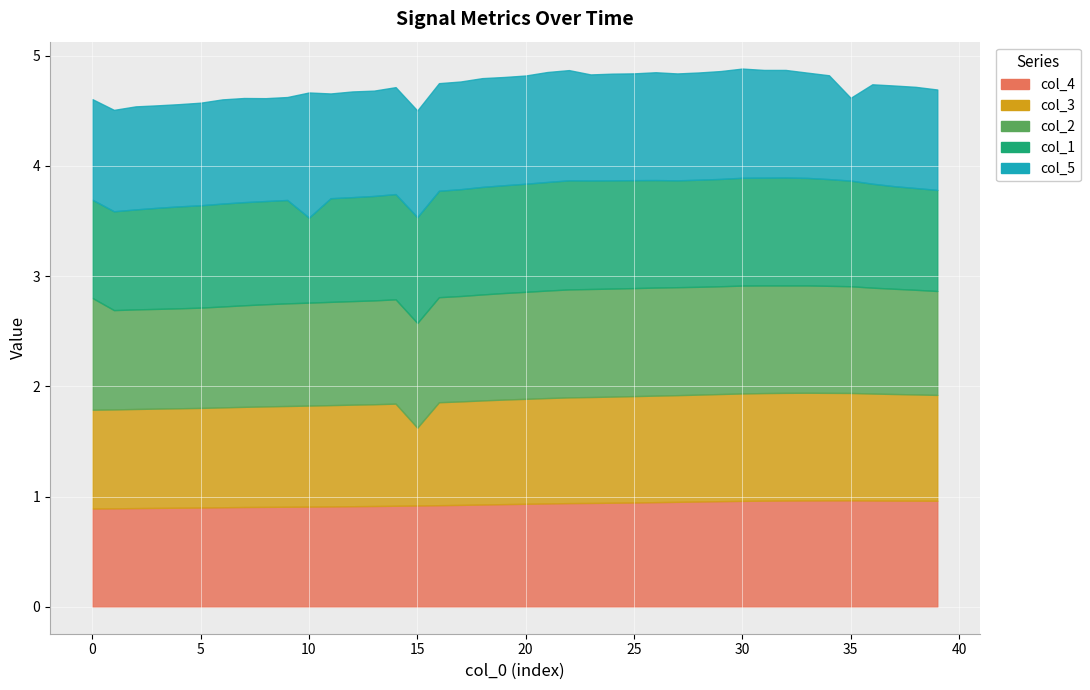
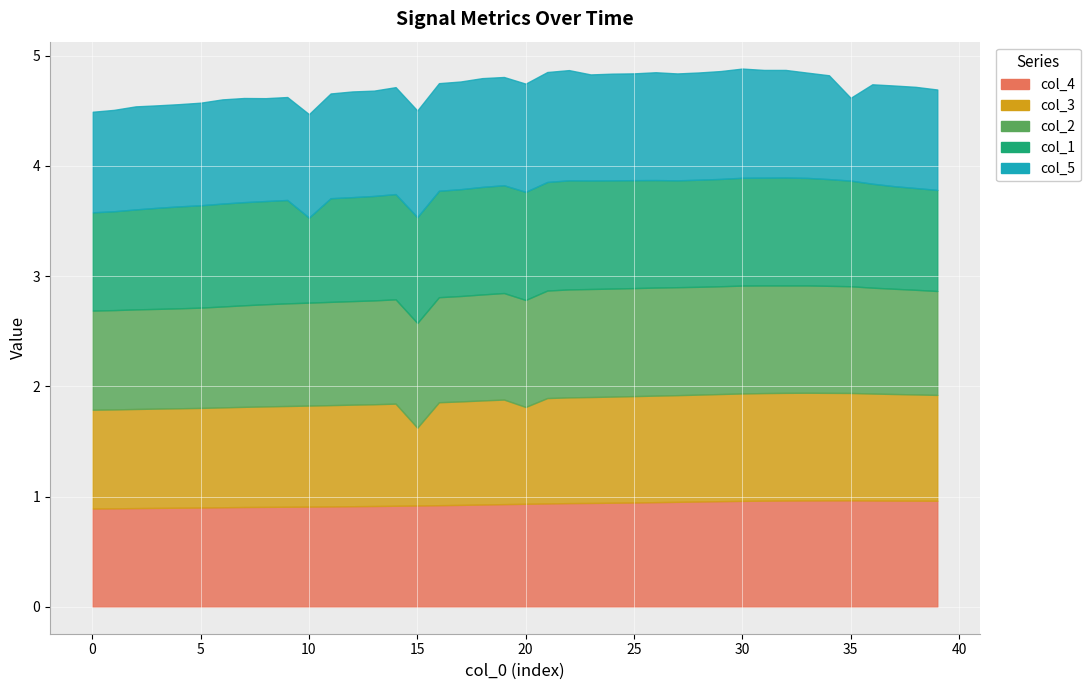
  {
    "col_4": {
      "0": 0.89,
      "5": 0.90,
      "10": 0.91,
      "15": 0.92,
      "20": 0.93,
      "25": 0.95,
      "30": 0.96,
      "35": 0.97
    },
    "col_3": {
      "0": 0.90,
      "5": 0.90,
      "10": 0.92,
      "15": 0.71,
-     "20": 0.95,
+     "20": 0.88,
      "25": 0.96,
      "30": 0.97,
      "35": 0.97
    },
    "col_2": {
-     "0": 1.01,
+     "0": 0.90,
      "5": 0.91,
      "10": 0.93,
      "15": 0.95,
      "20": 0.97,
      "25": 0.98,
      "30": 0.98,
      "35": 0.97
    },
    "col_1": {
      "0": 0.89,
      "5": 0.93,
      "10": 0.77,
      "15": 0.96,
      "20": 0.98,
      "25": 0.98,
      "30": 0.98,
      "35": 0.96
    },
    "col_5": {
      "0": 0.91,
      "5": 0.93,
-     "10": 1.14,
+     "10": 0.94,
      "15": 0.97,
      "20": 0.98,
      "25": 0.97,
      "30": 0.99,
      "35": 0.75
    }
  }
